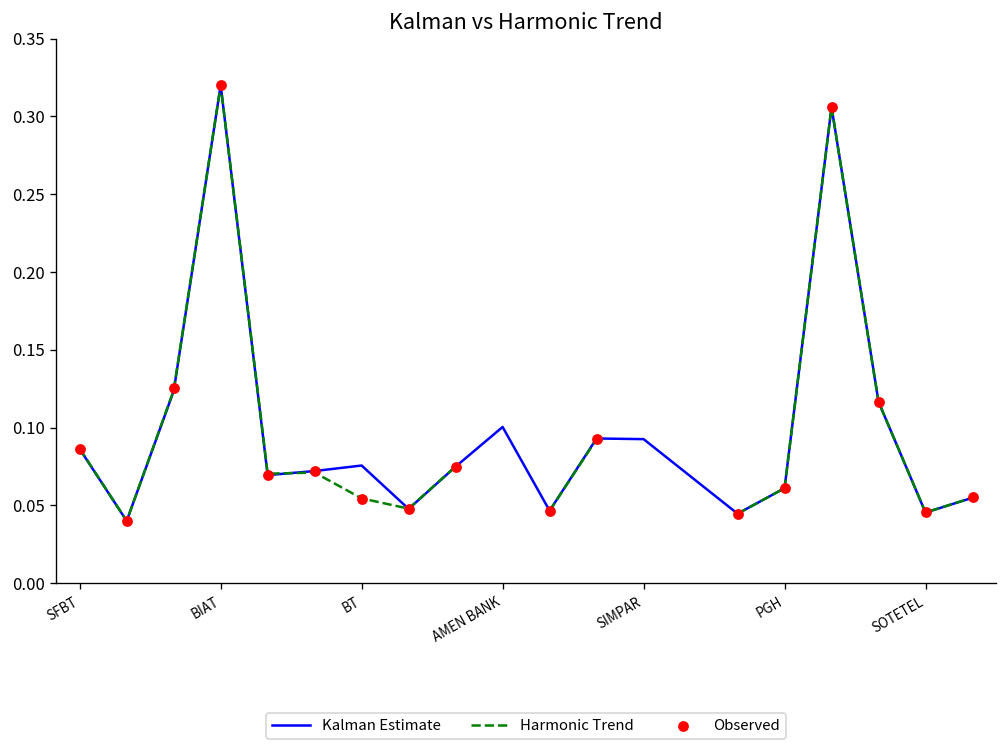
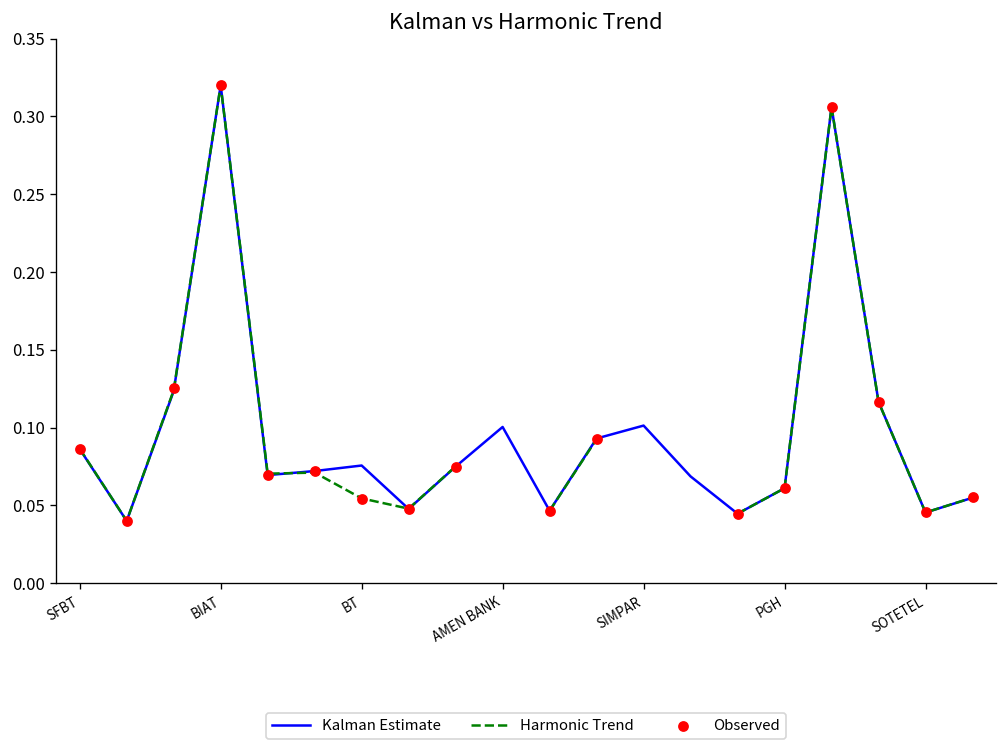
  {
    "Kalman Estimate": {
      "BT": 0.076,
      "AMEN BANK": 0.100,
-     "SIMPAR": 0.093
+     "SIMPAR": 0.101
    }
  }
